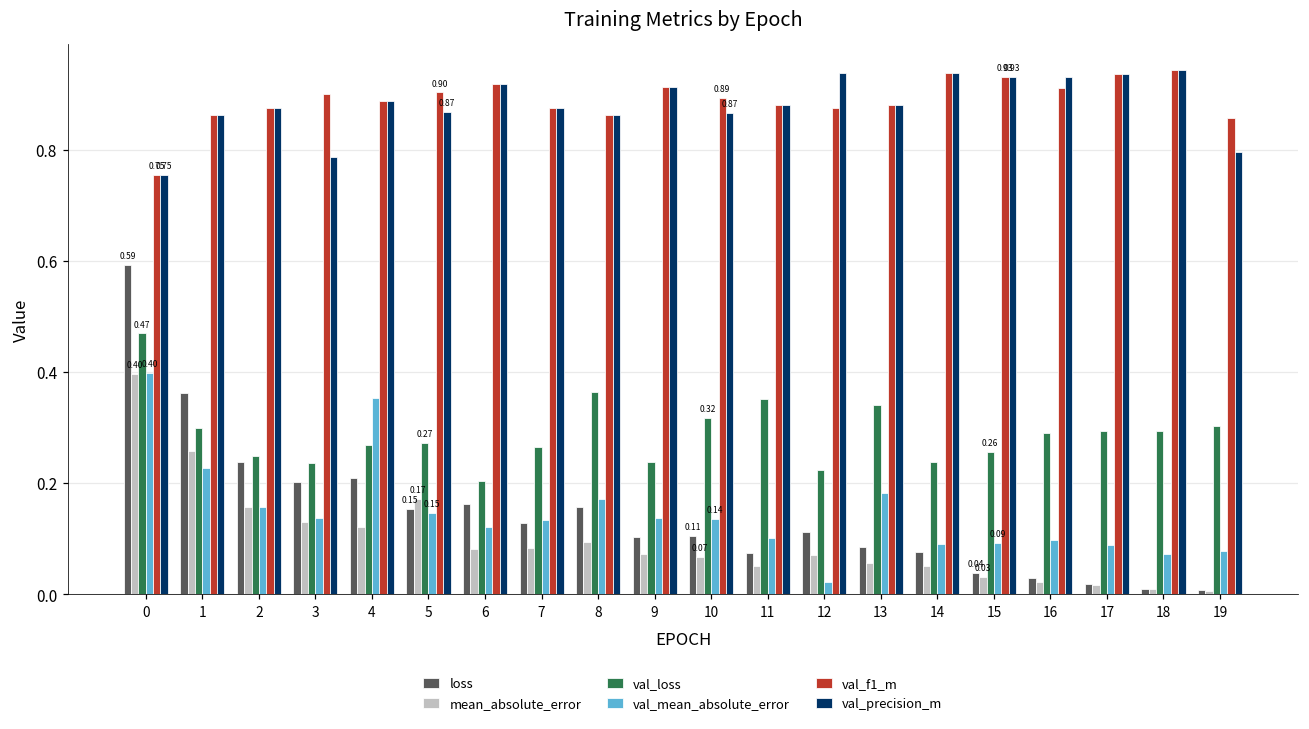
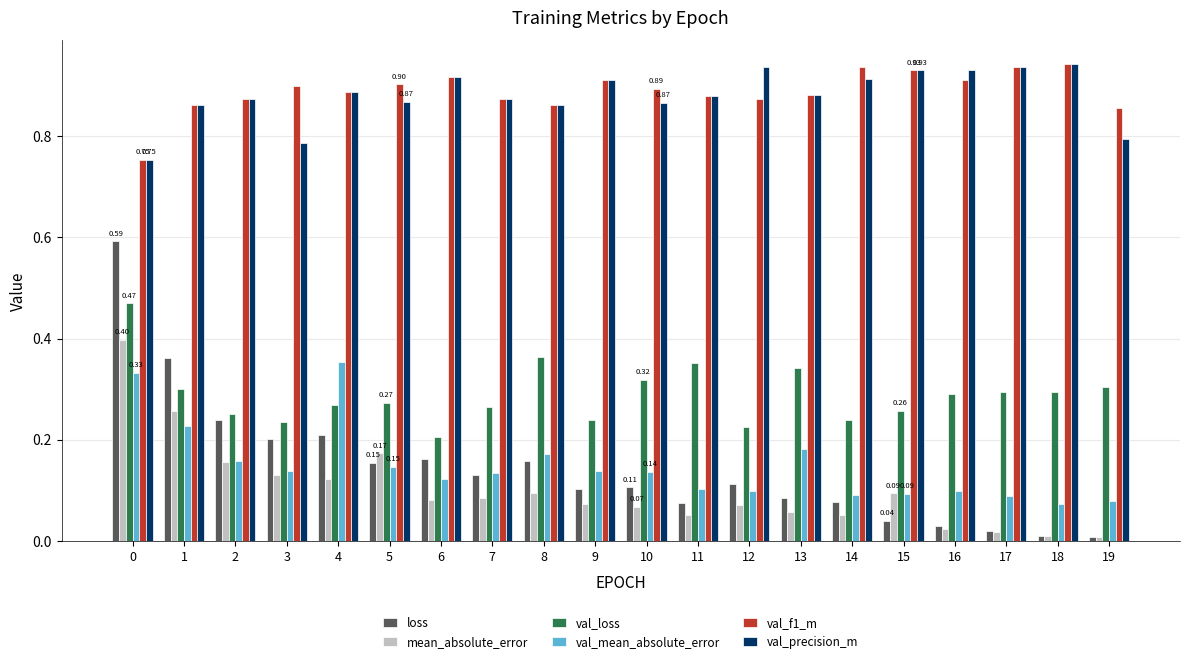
  {
    "mean_absolute_error": {
      "0": 0.40,
      "5": 0.17,
      "10": 0.07,
-     "15": 0.03
+     "15": 0.09
    },
    "val_mean_absolute_error": {
-     "0": 0.40,
+     "0": 0.33,
      "5": 0.15,
      "10": 0.14,
-     "12": 0.02,
+     "12": 0.10,
      "15": 0.09
    },
    "val_f1_m": {
      "5": 0.90,
      "10": 0.89
    },
    "val_precision_m": {
      "1": 0.86,
      "2": 0.87,
      "3": 0.79,
      "4": 0.89,
      "6": 0.92,
      "7": 0.87,
      "8": 0.86,
      "9": 0.91,
      "11": 0.88,
      "12": 0.94,
      "13": 0.88,
-     "14": 0.94,
+     "14": 0.91,
      "16": 0.93,
      "17": 0.94,
      "18": 0.94,
      "19": 0.80
    }
  }
